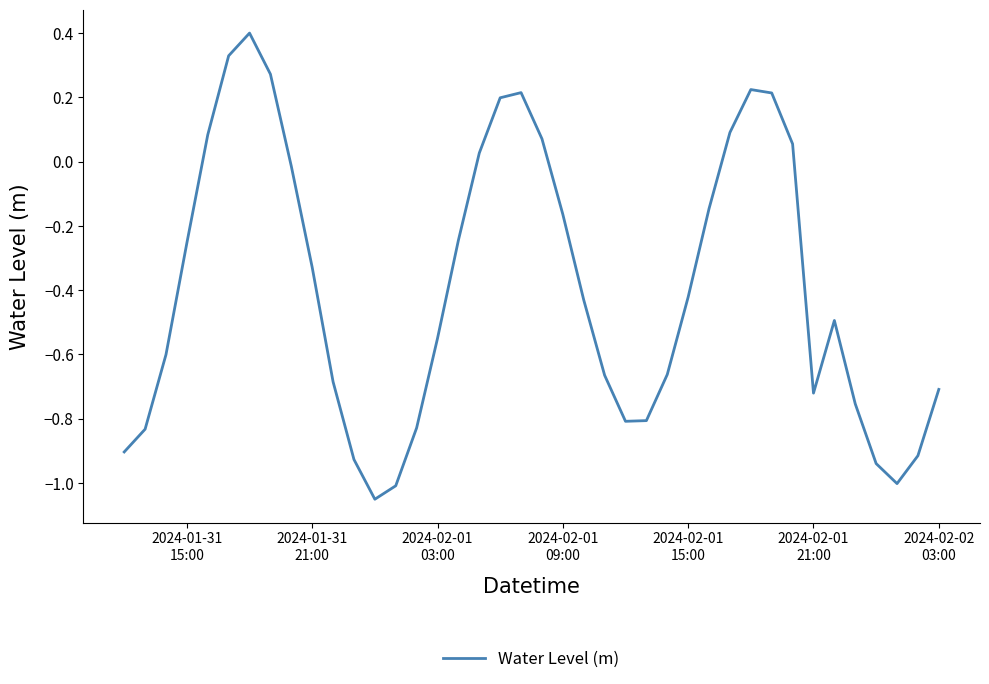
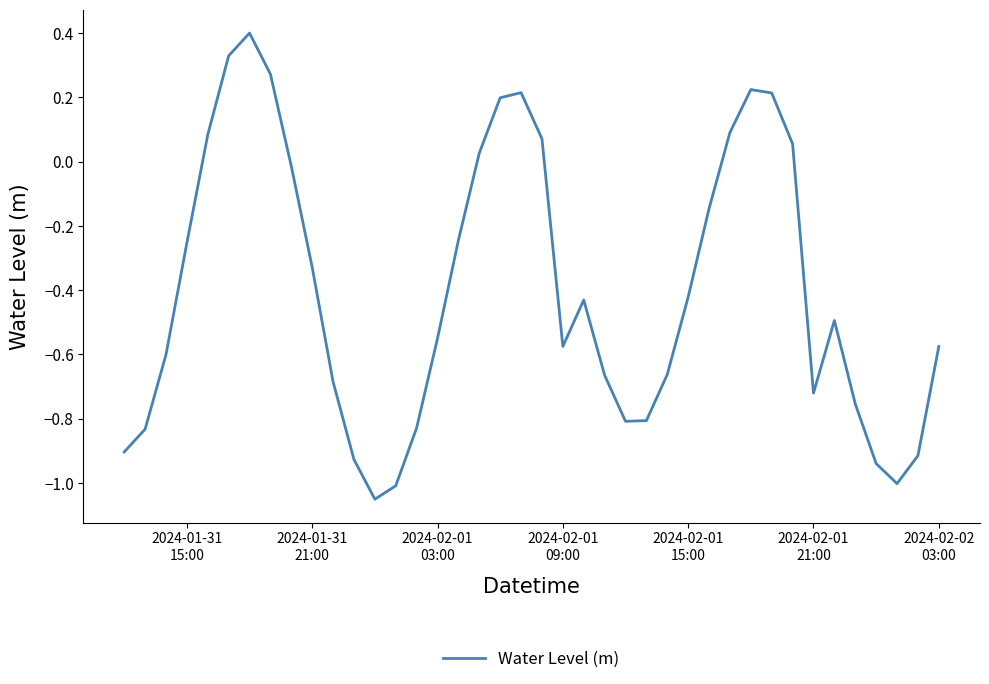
  {
    "2024-01-31 15:00": -0.25,
    "2024-01-31 21:00": -0.33,
    "2024-02-01 03:00": -0.55,
-   "2024-02-01 09:00": -0.16,
+   "2024-02-01 09:00": -0.58,
    "2024-02-01 15:00": -0.42,
    "2024-02-01 21:00": -0.72,
-   "2024-02-02 03:00": -0.71
+   "2024-02-02 03:00": -0.58
  }
